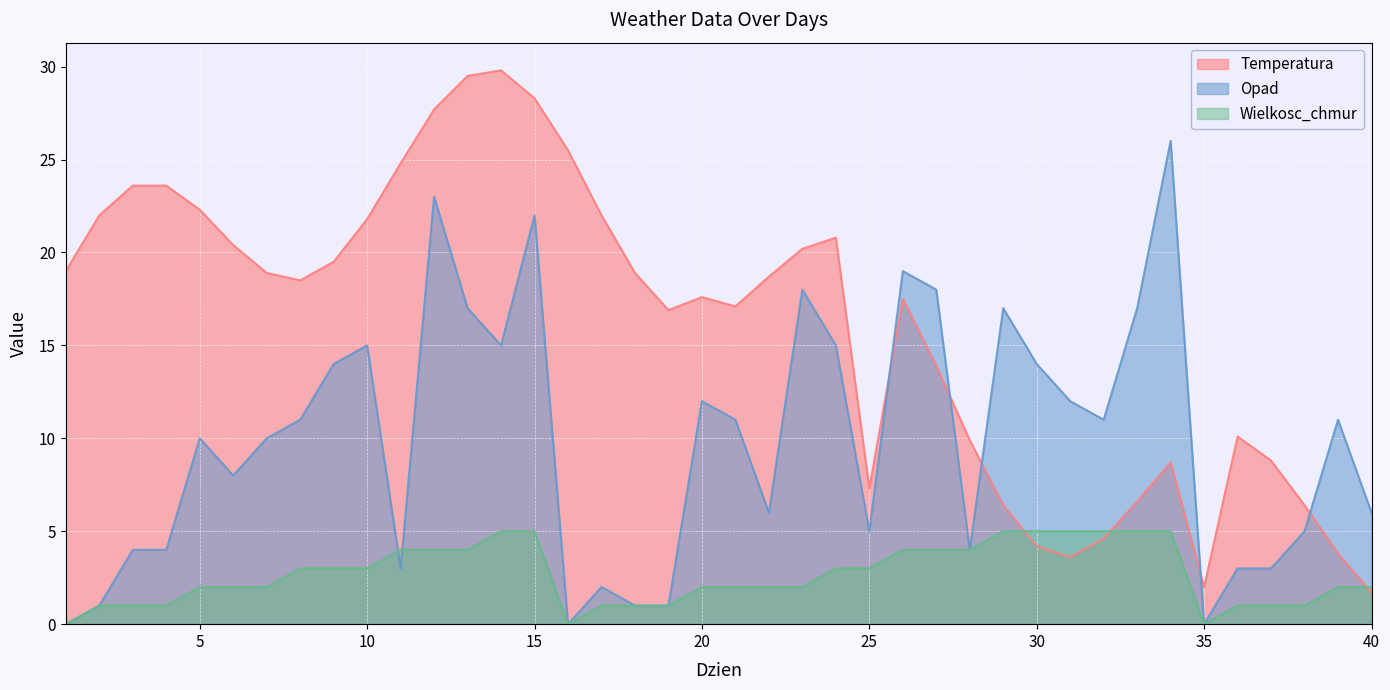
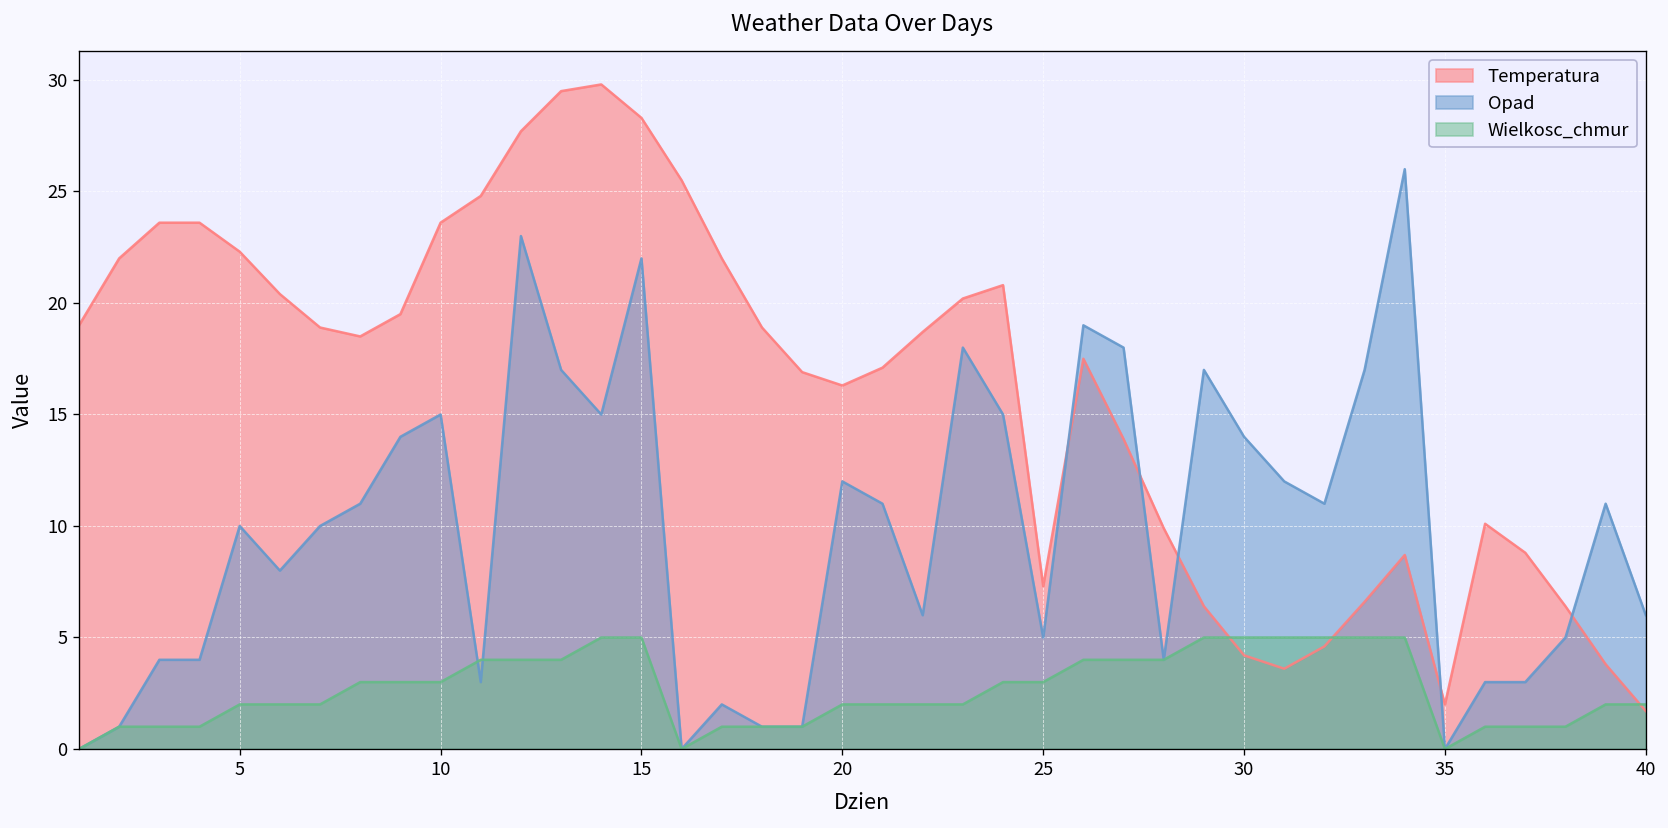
  {
    "Temperatura": {
      "5": 22.3,
-     "10": 21.8,
+     "10": 23.6,
      "15": 28.3,
-     "20": 17.6,
+     "20": 16.3,
      "25": 7.3,
      "30": 4.2,
      "35": 2.0,
      "40": 1.7
    }
  }
